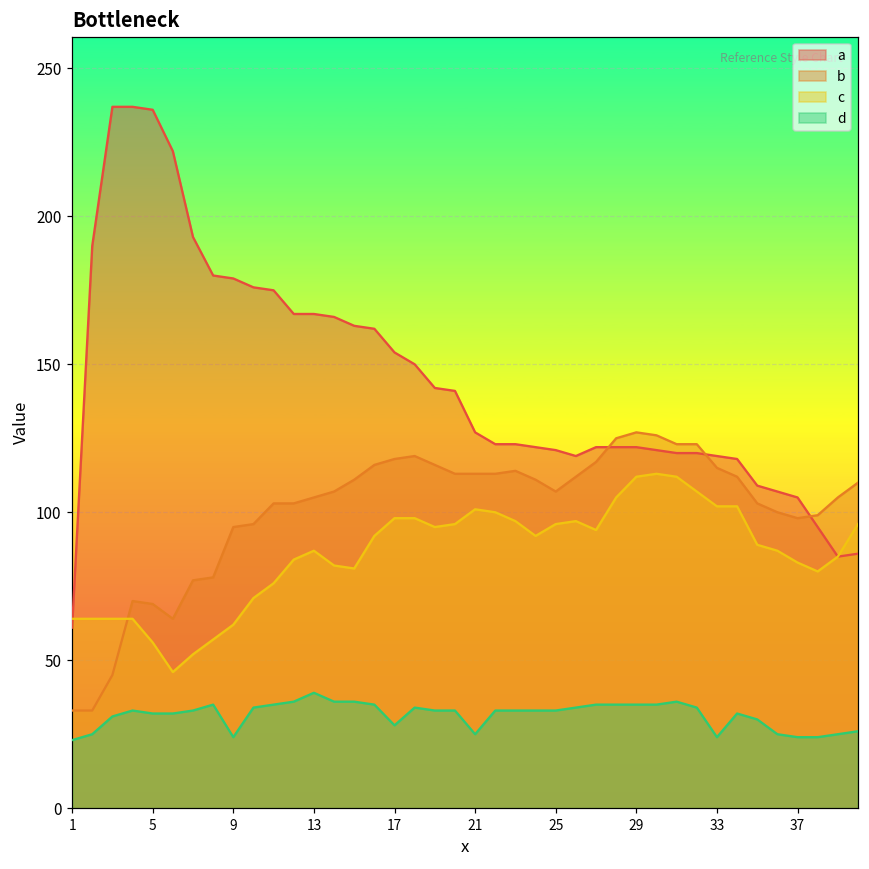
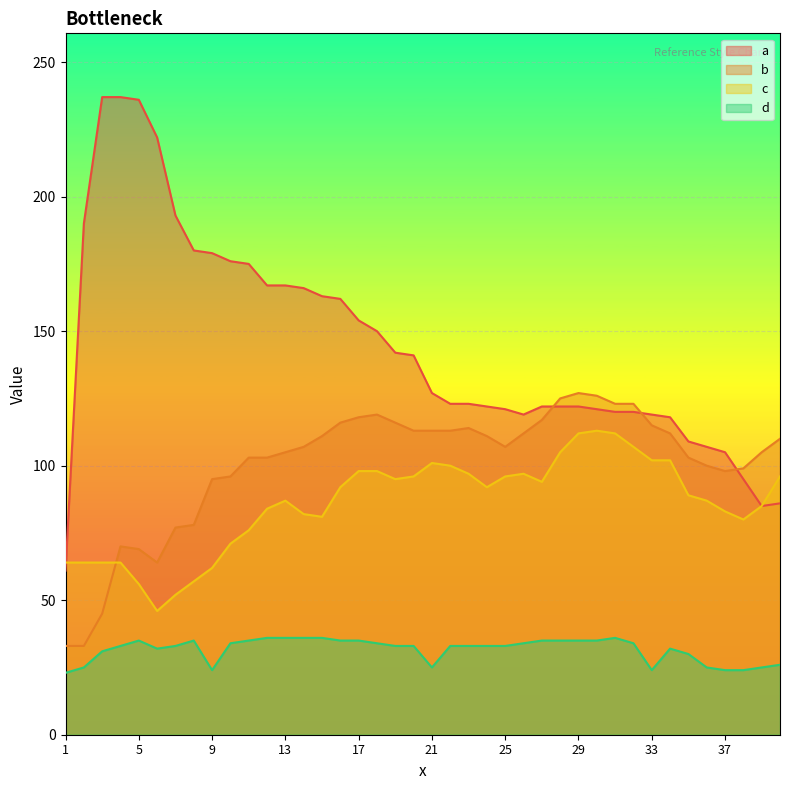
  {
    "d": {
      "1": 23,
-     "5": 32,
+     "5": 35,
      "9": 24,
-     "13": 39,
-     "17": 28,
+     "13": 36,
+     "17": 35,
      "21": 25,
      "25": 33,
      "29": 35,
      "33": 24,
      "37": 24
    }
  }
